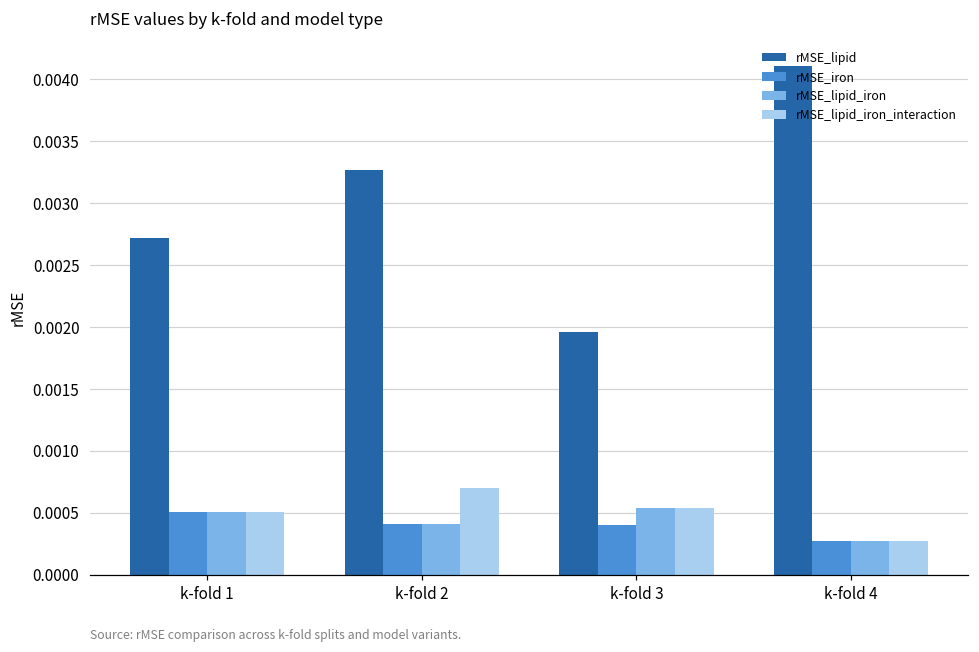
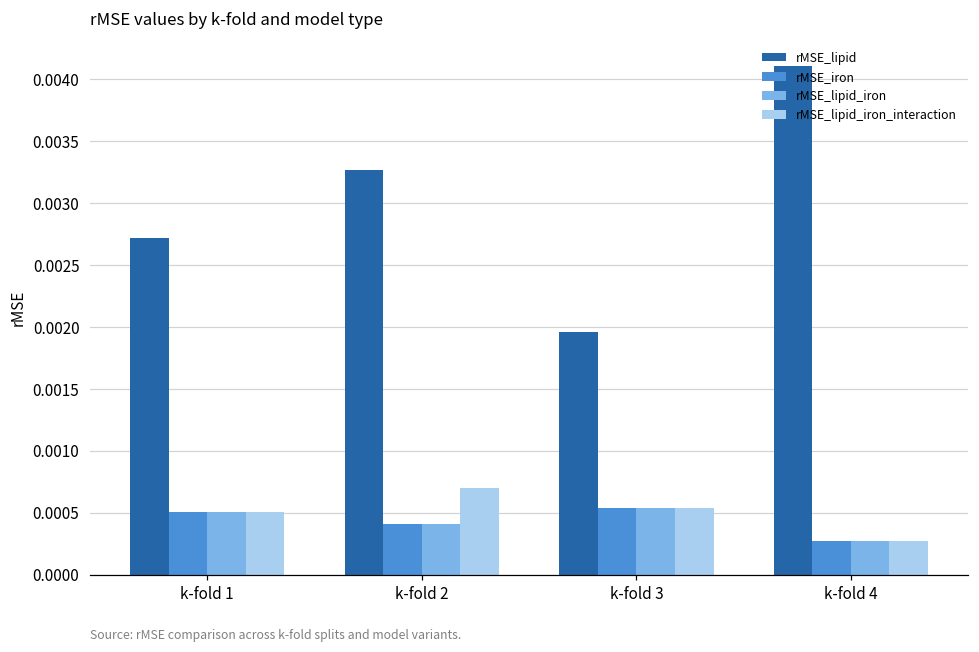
  {
    "rMSE_lipid": {
      "k-fold 1": 0.00272,
      "k-fold 2": 0.00326,
      "k-fold 3": 0.00196,
      "k-fold 4": 0.00411
    },
    "rMSE_iron": {
      "k-fold 1": 0.00051,
      "k-fold 2": 0.00041,
-     "k-fold 3": 0.00040,
+     "k-fold 3": 0.00054,
      "k-fold 4": 0.00027
    }
  }
